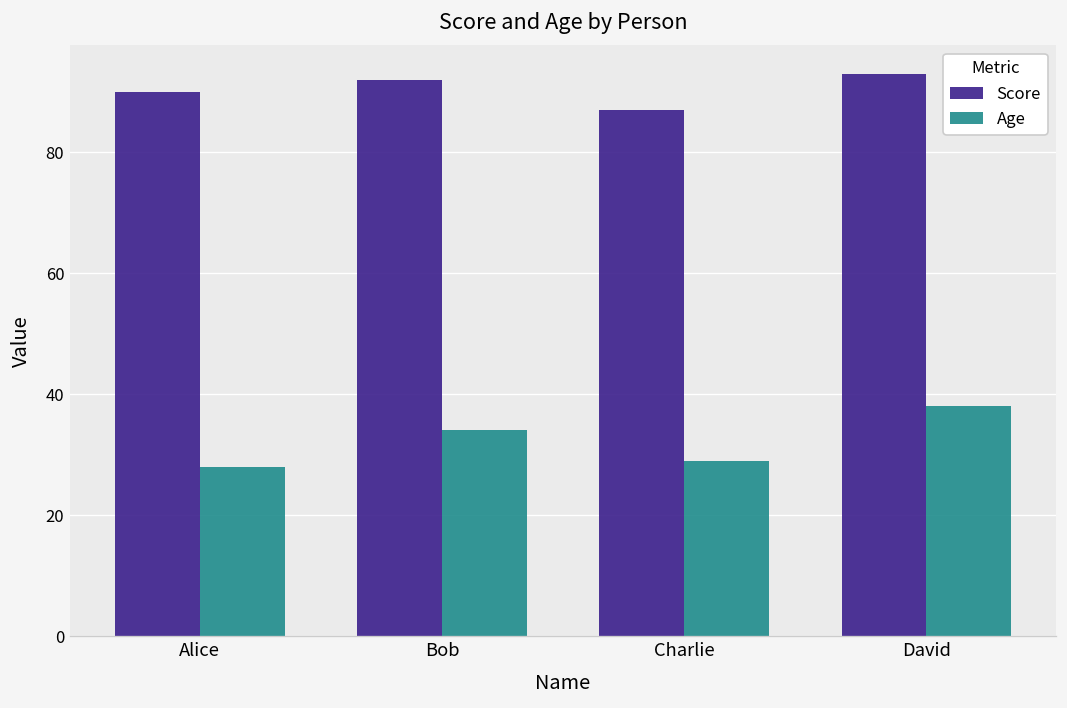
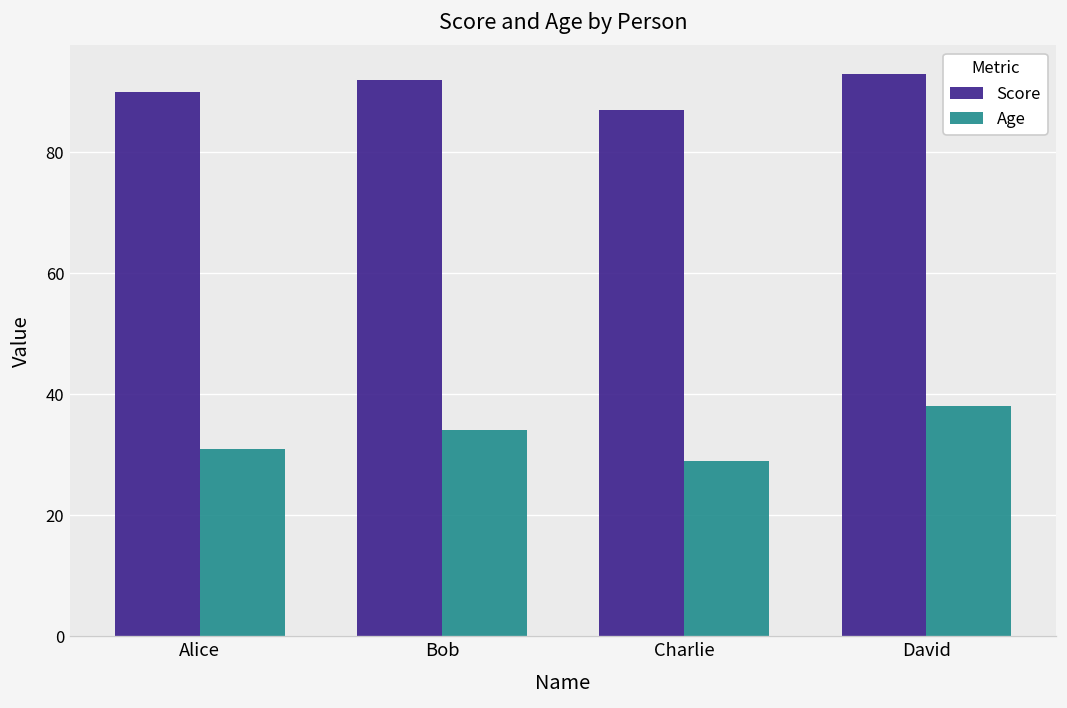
  {
    "Score": {
      "Alice": 90,
      "Bob": 92,
      "Charlie": 87,
      "David": 93
    },
    "Age": {
-     "Alice": 28,
+     "Alice": 31,
      "Bob": 34,
      "Charlie": 29,
      "David": 38
    }
  }
